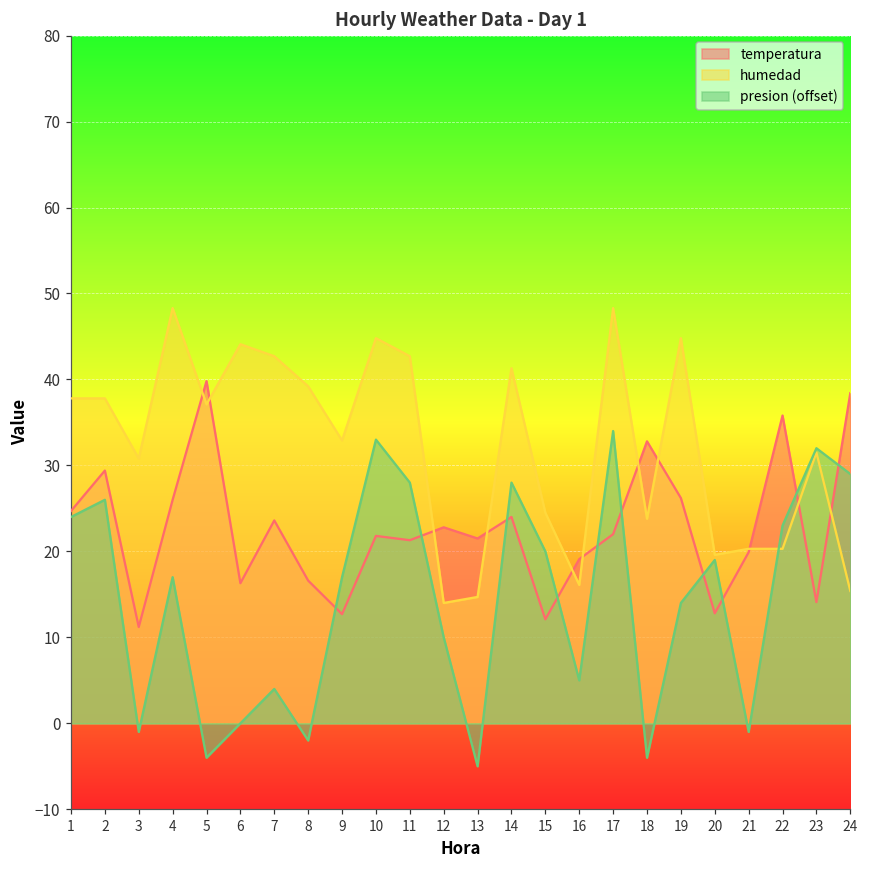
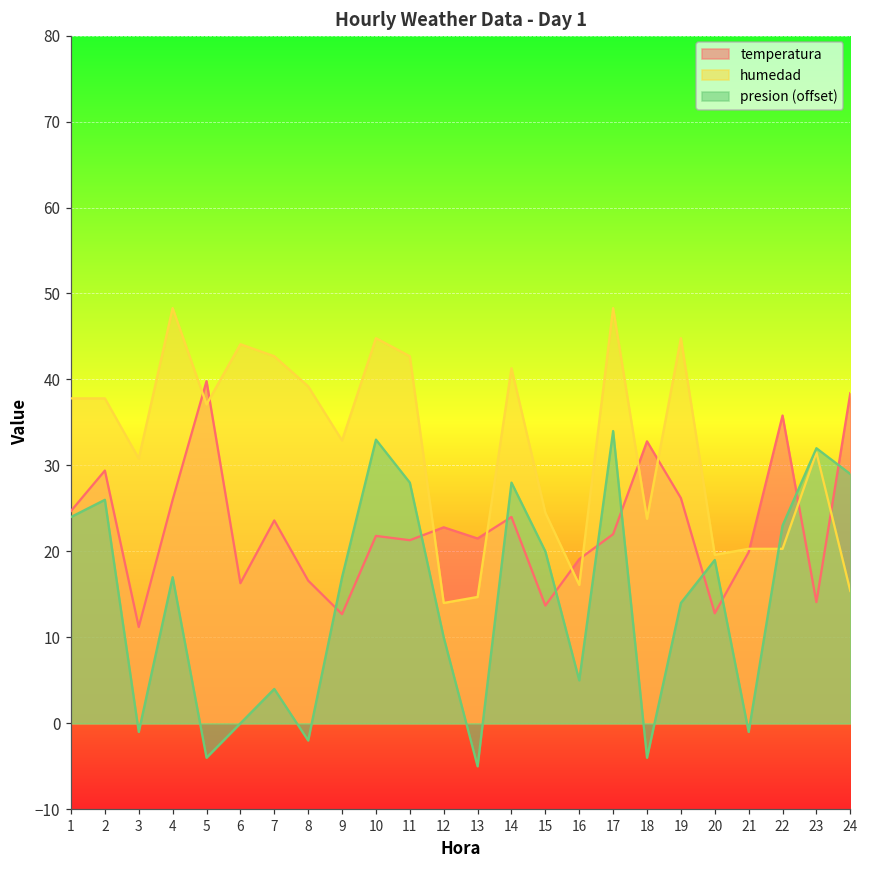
  {
    "temperatura": {
      "1": 25,
      "2": 29,
      "3": 11,
      "4": 26,
      "5": 40,
      "6": 16,
      "7": 24,
      "8": 17,
      "9": 13,
      "10": 22,
      "11": 21,
      "12": 23,
      "13": 22,
      "14": 24,
-     "15": 12,
+     "15": 14,
      "16": 19,
      "17": 22,
      "18": 33,
      "19": 26,
      "20": 13,
      "21": 20,
      "22": 36,
      "23": 14,
      "24": 38
    },
    "humedad": {
      "1": 38,
      "2": 38,
      "3": 31,
      "4": 48,
      "5": 37,
      "6": 44,
      "7": 43,
      "8": 39,
      "9": 33,
      "10": 45,
      "11": 43,
      "12": 14,
      "13": 15,
      "14": 41,
      "15": 25,
      "16": 16,
      "17": 48,
      "18": 24,
      "19": 45,
      "20": 20,
      "21": 20,
      "22": 20,
      "23": 31,
      "24": 15
    }
  }
